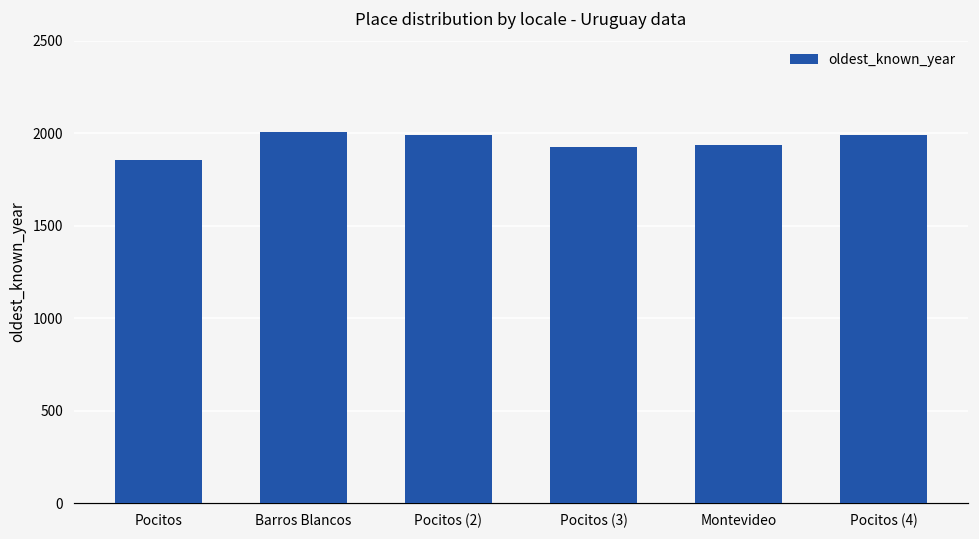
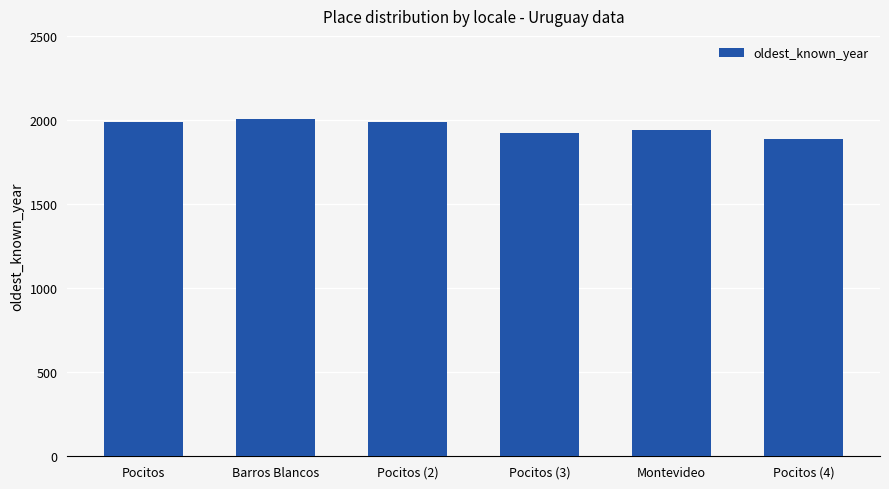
  {
-   "Pocitos": 1860,
+   "Pocitos": 1990,
    "Barros Blancos": 2010,
    "Pocitos (2)": 1990,
    "Pocitos (3)": 1920,
    "Montevideo": 1940,
-   "Pocitos (4)": 1990
+   "Pocitos (4)": 1890
  }
